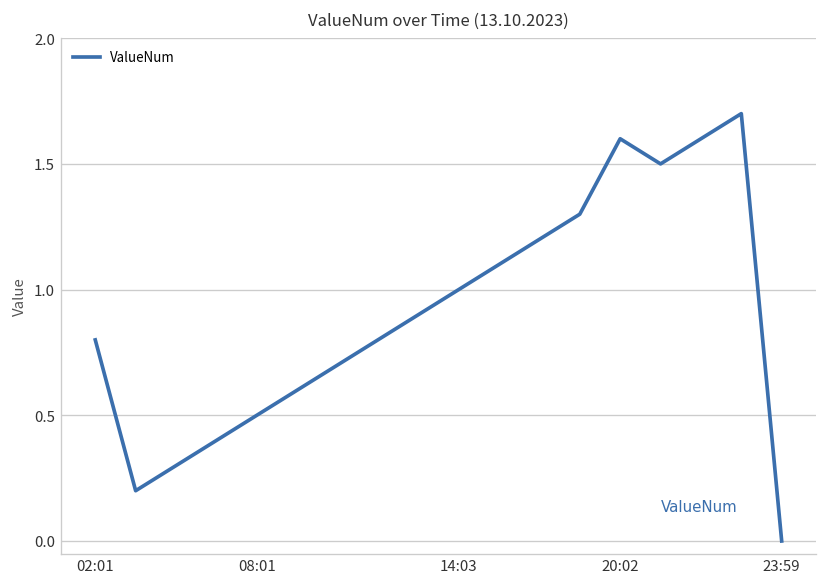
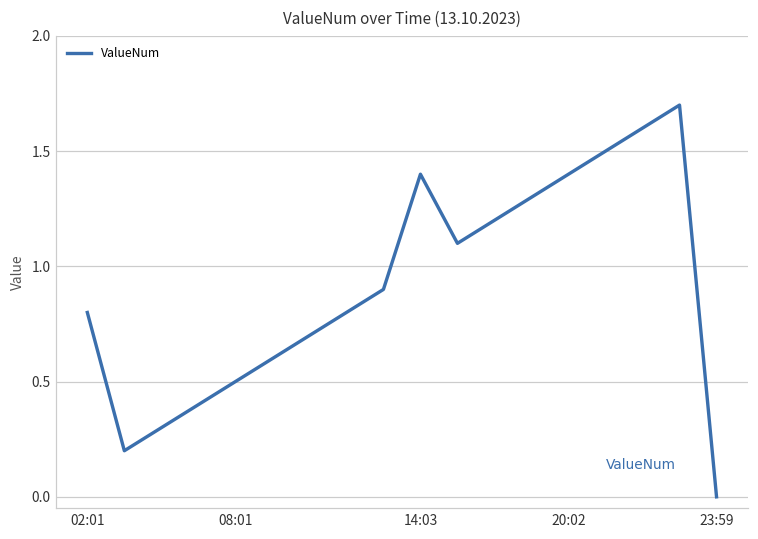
  {
    "02:01": 0.8,
    "08:01": 0.5,
-   "14:03": 1.0,
-   "20:02": 1.6,
+   "14:03": 1.4,
+   "20:02": 1.4,
    "23:59": 0.0
  }
